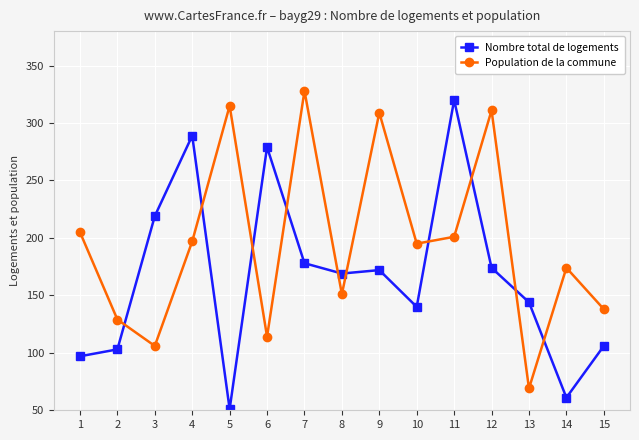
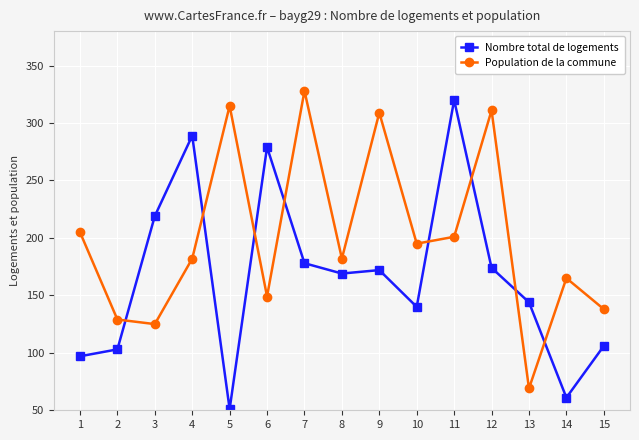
  {
    "Nombre total de logements": {
      "1": 97,
      "2": 103,
      "3": 219,
      "4": 289,
      "5": 51,
      "6": 279,
      "7": 178,
      "8": 169,
      "9": 172,
      "10": 140,
      "11": 320,
      "12": 174,
      "13": 144,
      "14": 61,
      "15": 106
    },
    "Population de la commune": {
      "1": 205,
      "2": 129,
-     "3": 106,
-     "4": 197,
+     "3": 125,
+     "4": 182,
      "5": 315,
-     "6": 114,
+     "6": 149,
      "7": 328,
-     "8": 151,
+     "8": 182,
      "9": 309,
      "10": 195,
      "11": 201,
      "12": 311,
      "13": 69,
-     "14": 174,
+     "14": 165,
      "15": 138
    }
  }
